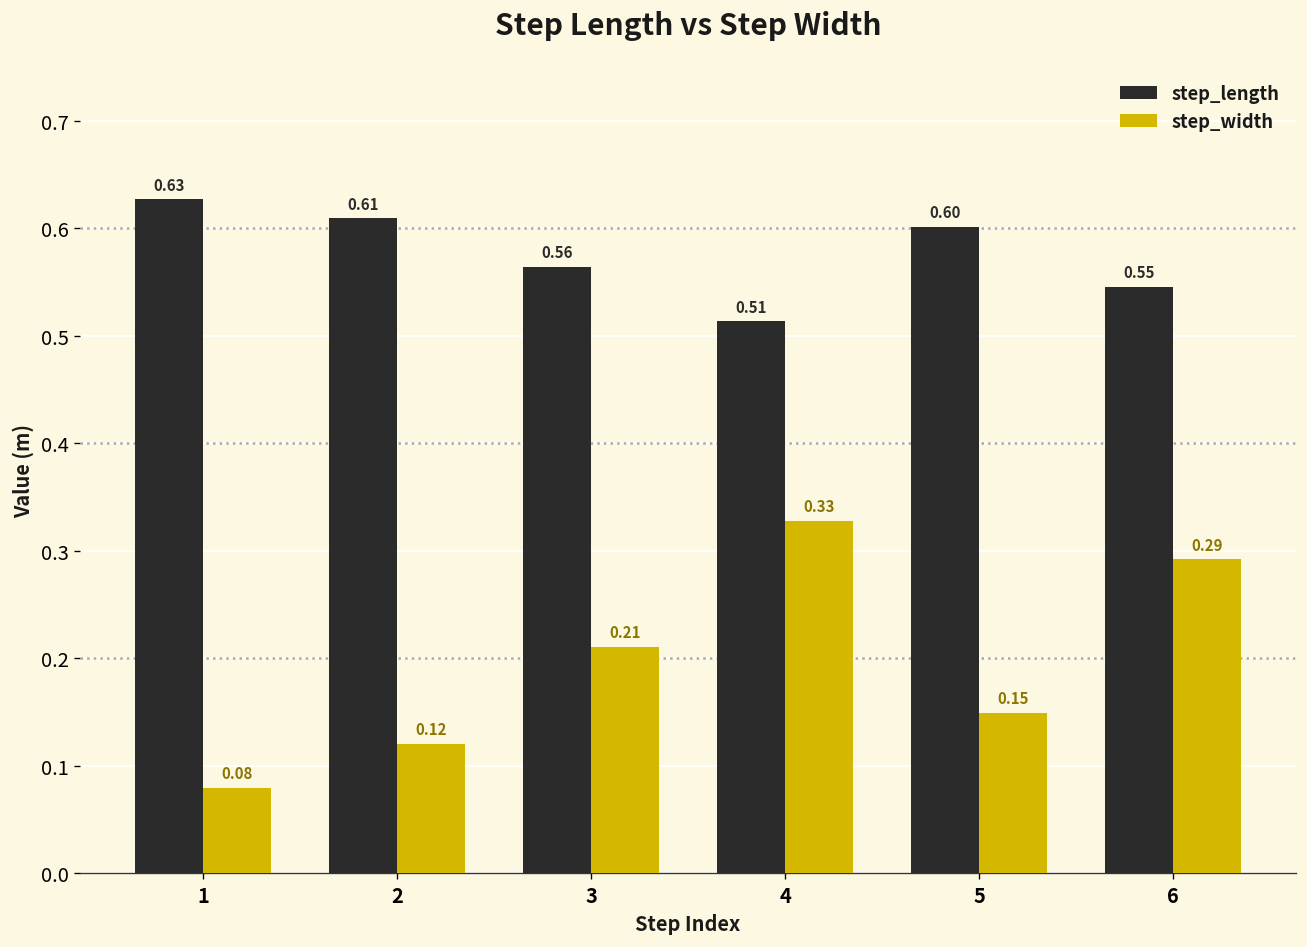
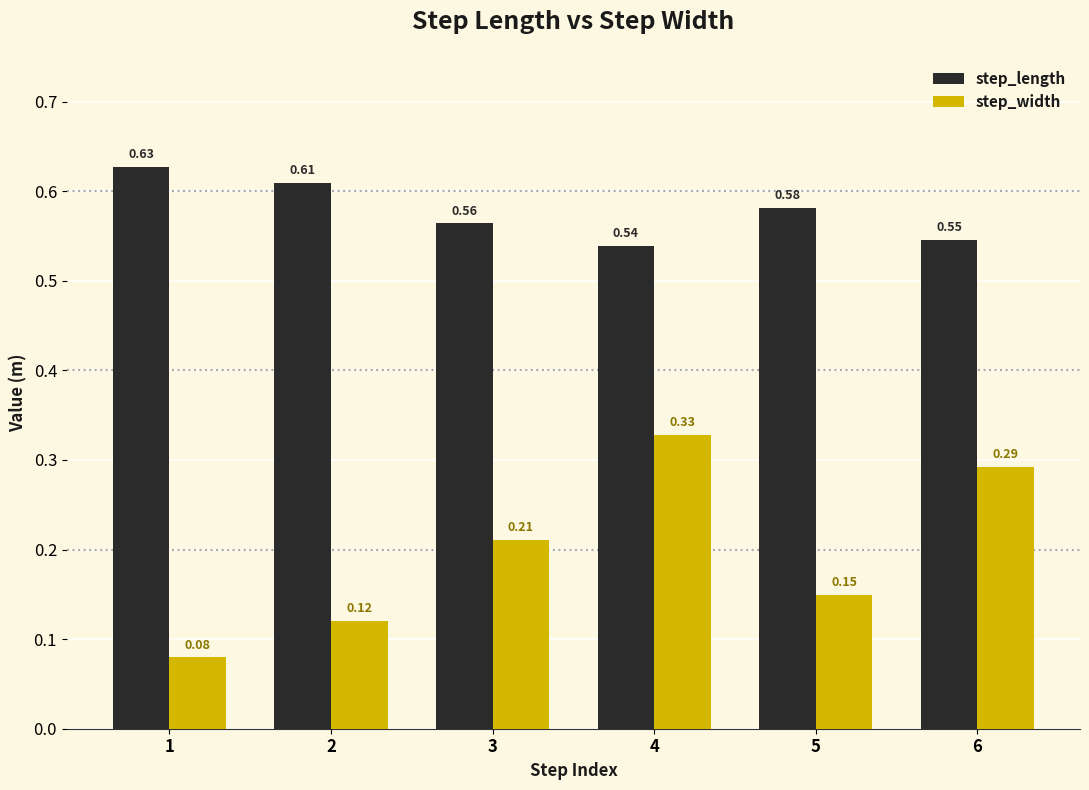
  {
    "step_length": {
      "1": 0.63,
      "2": 0.61,
      "3": 0.56,
-     "4": 0.51,
-     "5": 0.60,
+     "4": 0.54,
+     "5": 0.58,
      "6": 0.55
    },
    "step_width": {
      "1": 0.08,
      "2": 0.12,
      "3": 0.21,
      "4": 0.33,
      "5": 0.15,
      "6": 0.29
    }
  }
